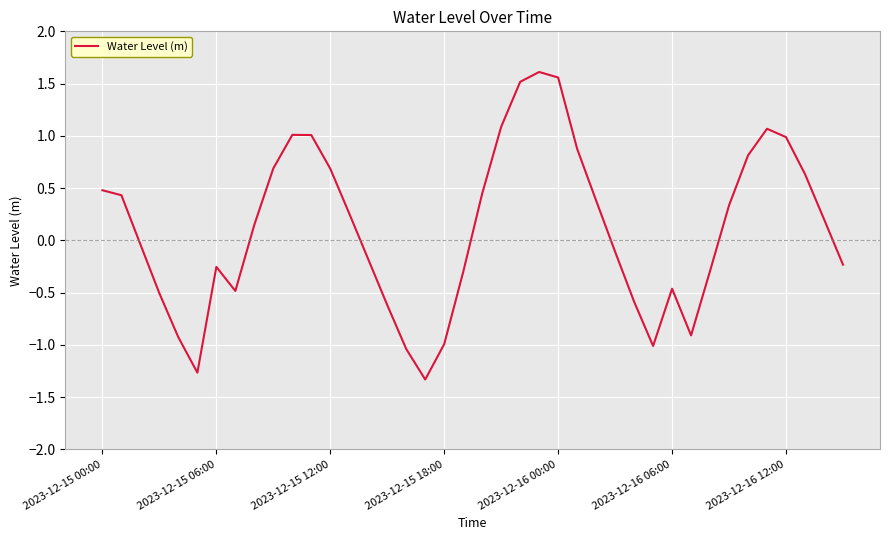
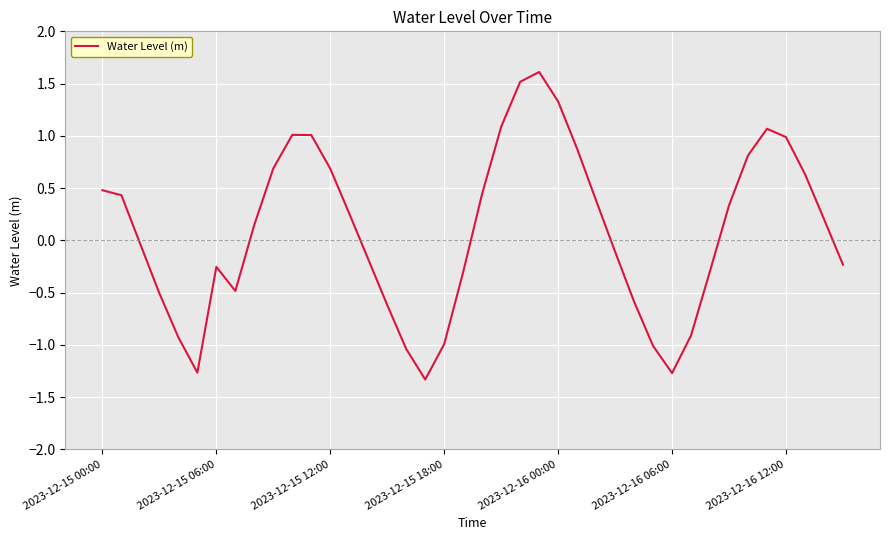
  {
    "2023-12-15 00:00": 0.48,
    "2023-12-15 06:00": -0.25,
    "2023-12-15 12:00": 0.69,
    "2023-12-15 18:00": -0.99,
-   "2023-12-16 00:00": 1.56,
-   "2023-12-16 06:00": -0.46,
+   "2023-12-16 00:00": 1.33,
+   "2023-12-16 06:00": -1.27,
    "2023-12-16 12:00": 0.99
  }
